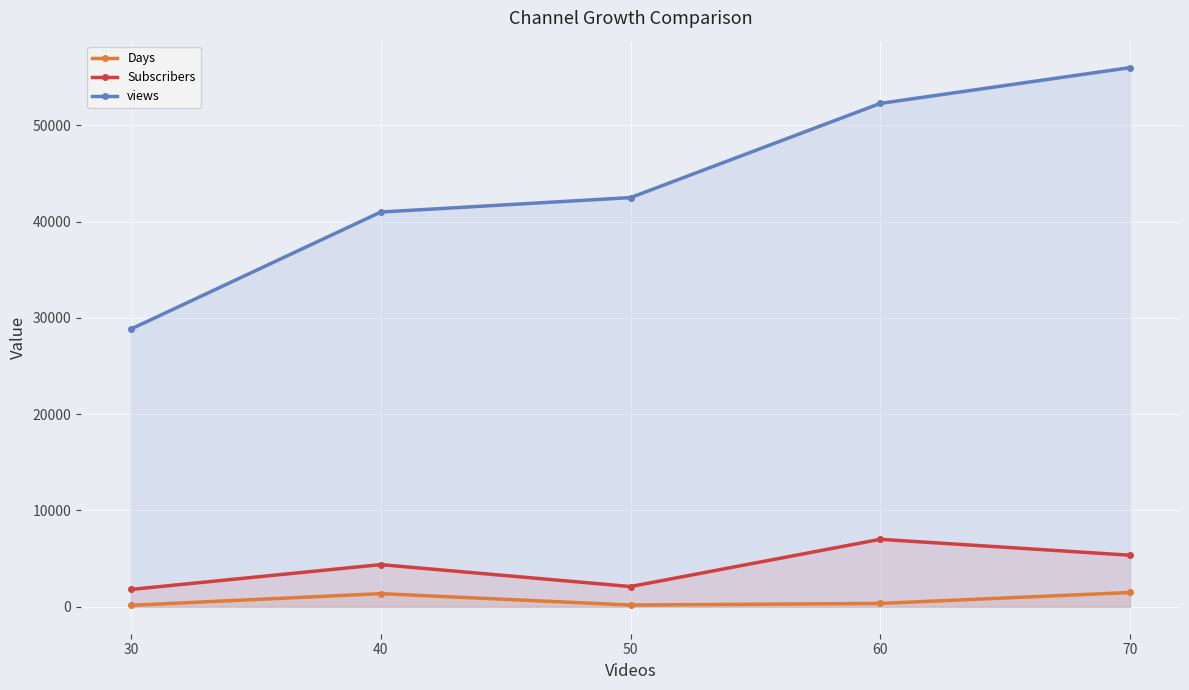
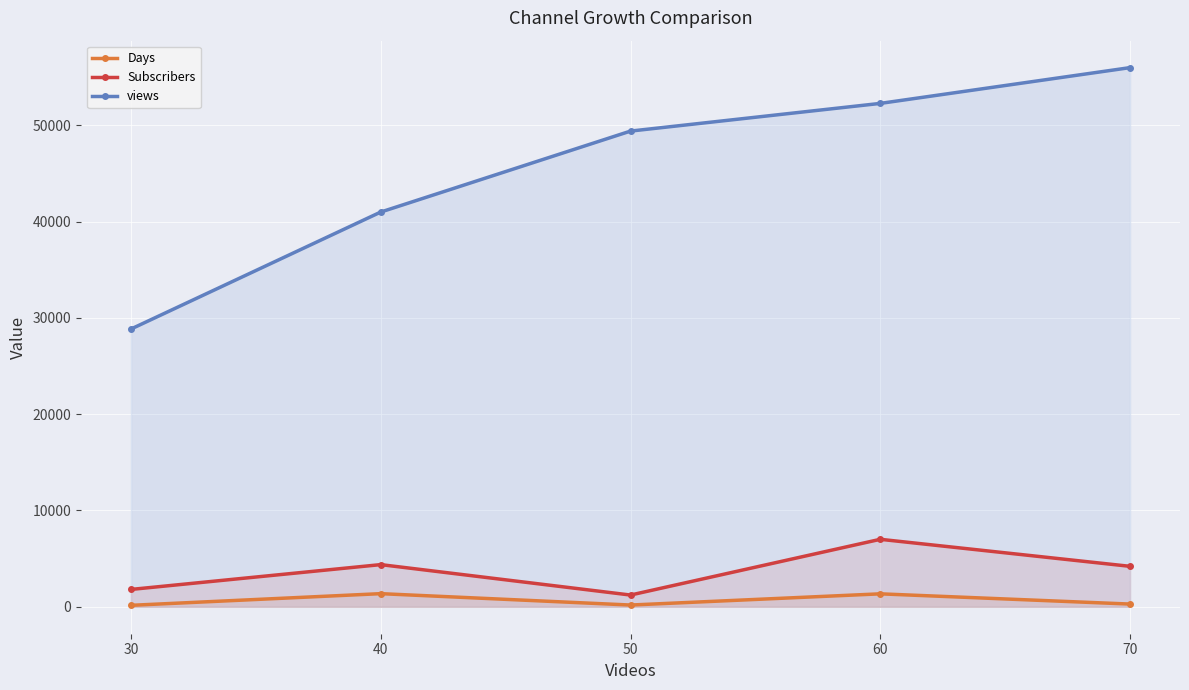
  {
    "Days": {
      "30": 0,
      "40": 1000,
      "50": 0,
-     "60": 0,
-     "70": 1000
+     "60": 1000,
+     "70": 0
    },
    "Subscribers": {
      "30": 2000,
      "40": 4000,
-     "50": 2000,
+     "50": 1000,
      "60": 7000,
-     "70": 5000
+     "70": 4000
    },
    "views": {
      "30": 29000,
      "40": 41000,
-     "50": 43000,
+     "50": 49000,
      "60": 52000,
      "70": 56000
    }
  }
